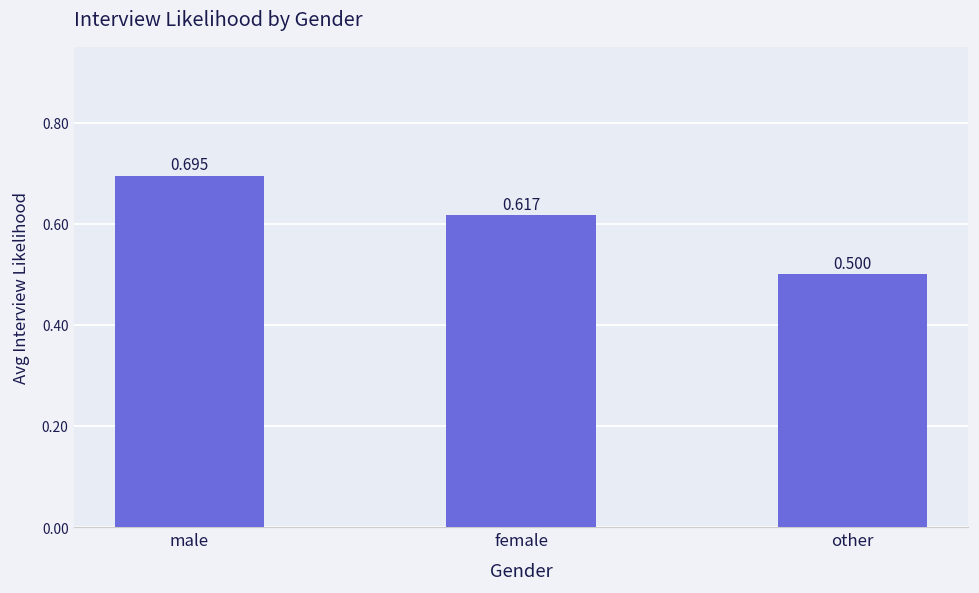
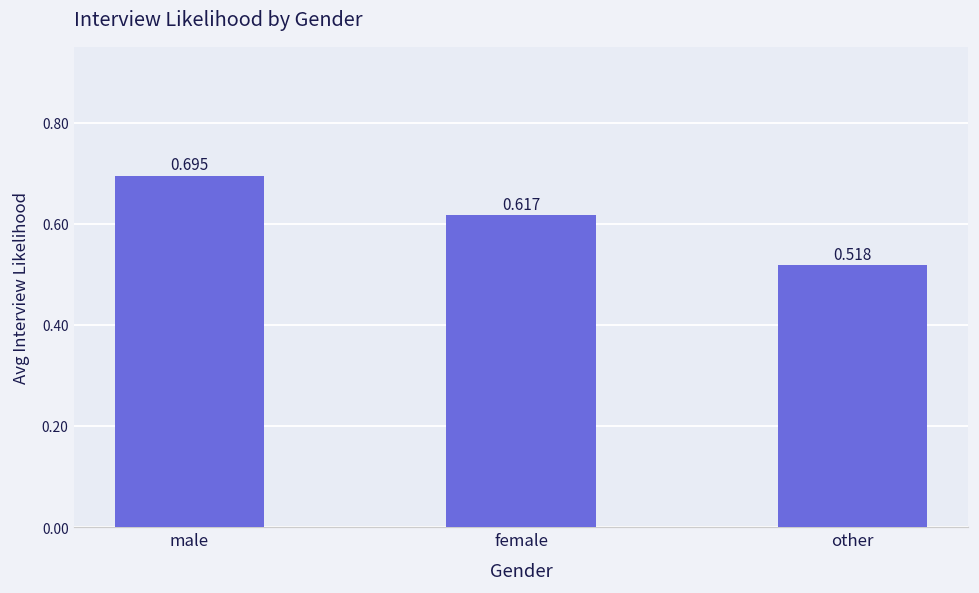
  {
    "male": 0.695,
    "female": 0.617,
-   "other": 0.500
+   "other": 0.518
  }
